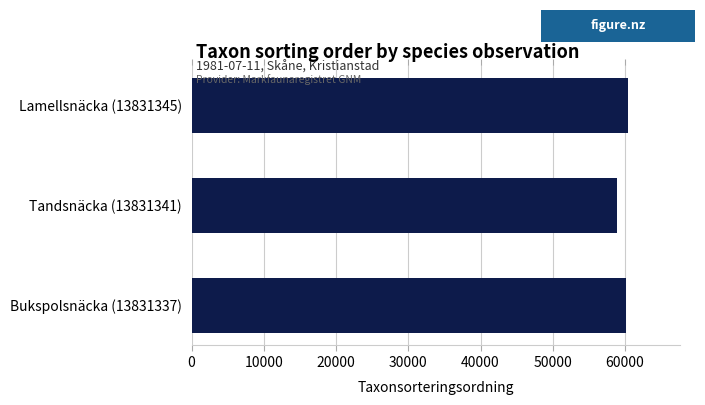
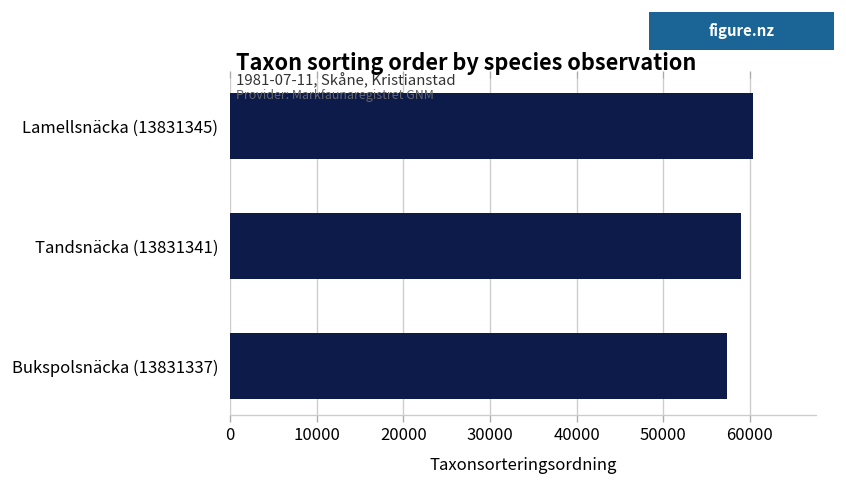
  {
    "Lamellsnäcka (13831345)": 60000,
    "Tandsnäcka (13831341)": 59000,
-   "Bukspolsnäcka (13831337)": 60000
+   "Bukspolsnäcka (13831337)": 57000
  }
